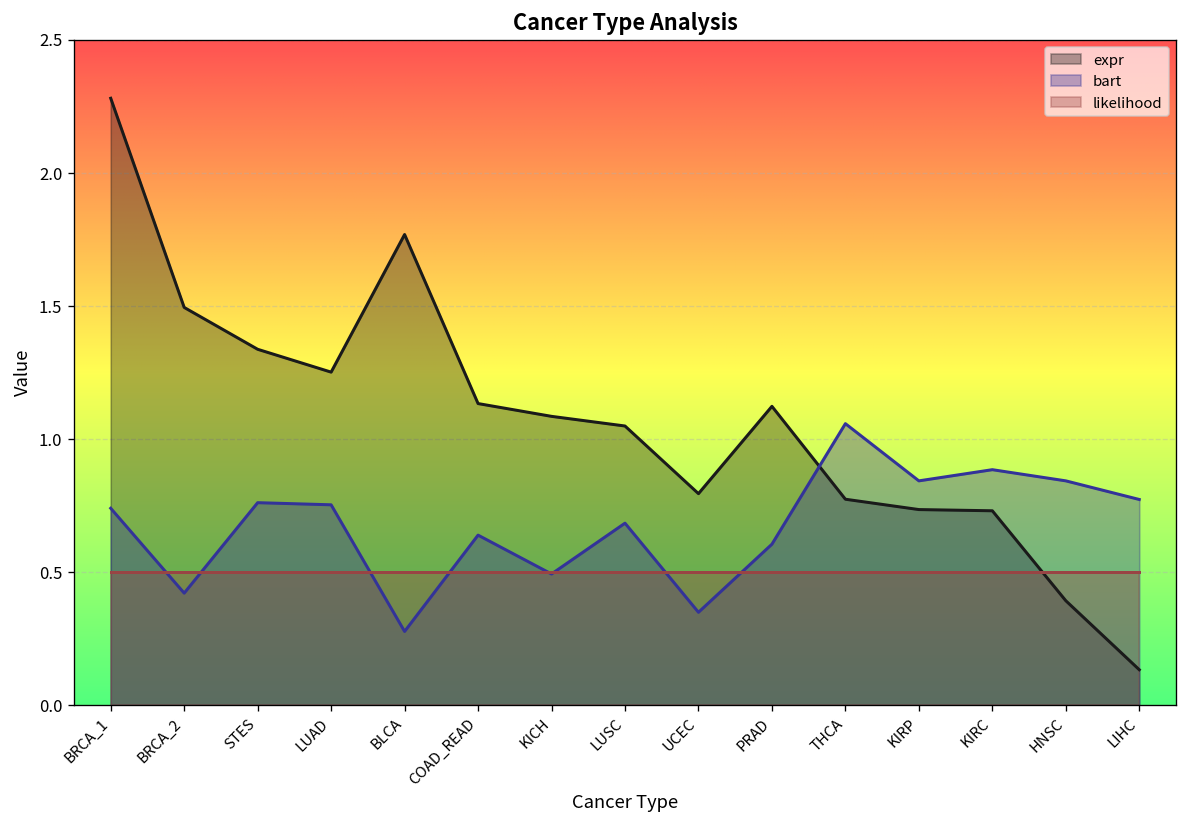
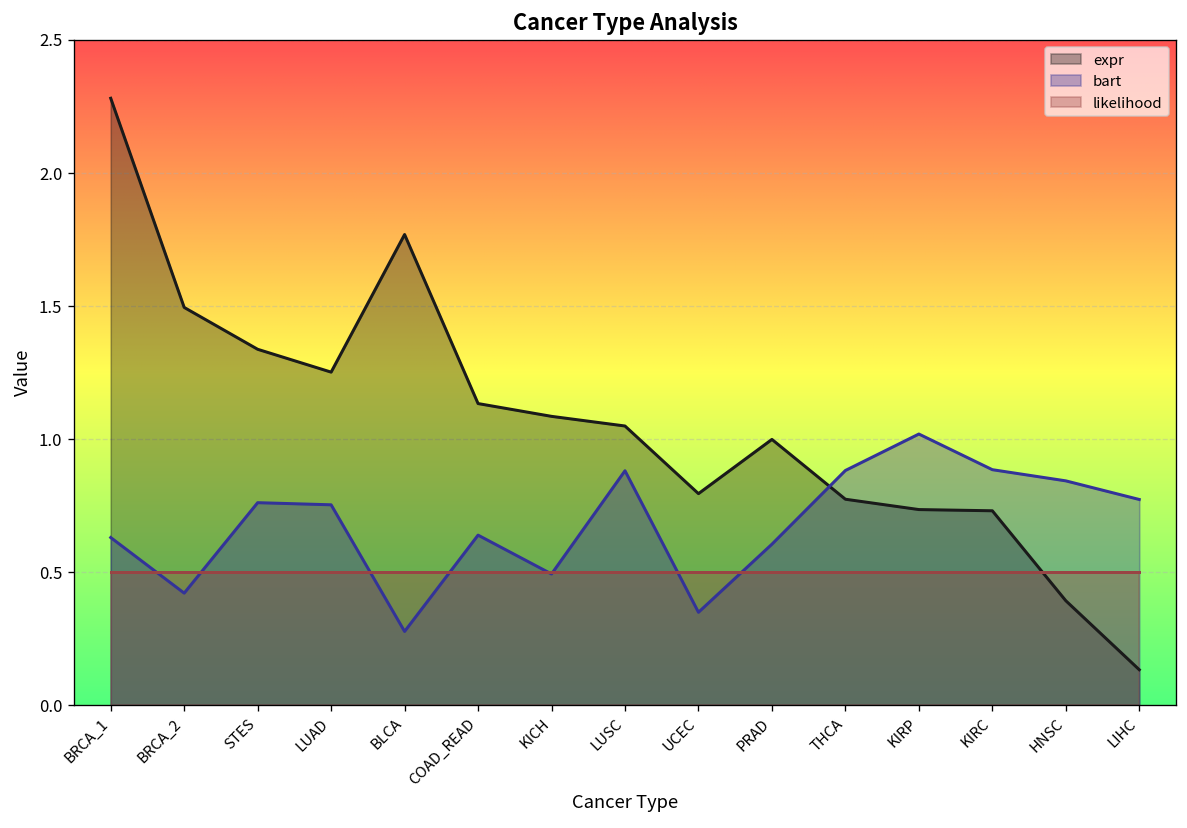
  {
    "expr": {
      "BRCA_1": 2.28,
      "BRCA_2": 1.49,
      "STES": 1.34,
      "LUAD": 1.25,
      "BLCA": 1.77,
      "COAD_READ": 1.13,
      "KICH": 1.09,
      "LUSC": 1.05,
      "UCEC": 0.79,
-     "PRAD": 1.12,
+     "PRAD": 1.00,
      "THCA": 0.77,
      "KIRP": 0.74,
      "KIRC": 0.73,
      "HNSC": 0.39,
      "LIHC": 0.13
    },
    "bart": {
-     "BRCA_1": 0.74,
+     "BRCA_1": 0.63,
      "BRCA_2": 0.42,
      "STES": 0.76,
      "LUAD": 0.75,
      "BLCA": 0.28,
      "COAD_READ": 0.64,
-     "LUSC": 0.68,
+     "LUSC": 0.88,
      "UCEC": 0.35,
      "PRAD": 0.61,
-     "THCA": 1.06,
-     "KIRP": 0.84,
+     "THCA": 0.88,
+     "KIRP": 1.02,
      "KIRC": 0.89,
      "HNSC": 0.84,
      "LIHC": 0.77
    },
    "likelihood": {
      "BRCA_1": 0.50,
      "BRCA_2": 0.50,
      "STES": 0.50,
      "LUAD": 0.50,
      "BLCA": 0.50,
      "COAD_READ": 0.50,
      "LUSC": 0.50,
      "UCEC": 0.50,
      "PRAD": 0.50,
      "THCA": 0.50,
      "KIRP": 0.50,
      "KIRC": 0.50,
      "HNSC": 0.50,
      "LIHC": 0.50
    }
  }
